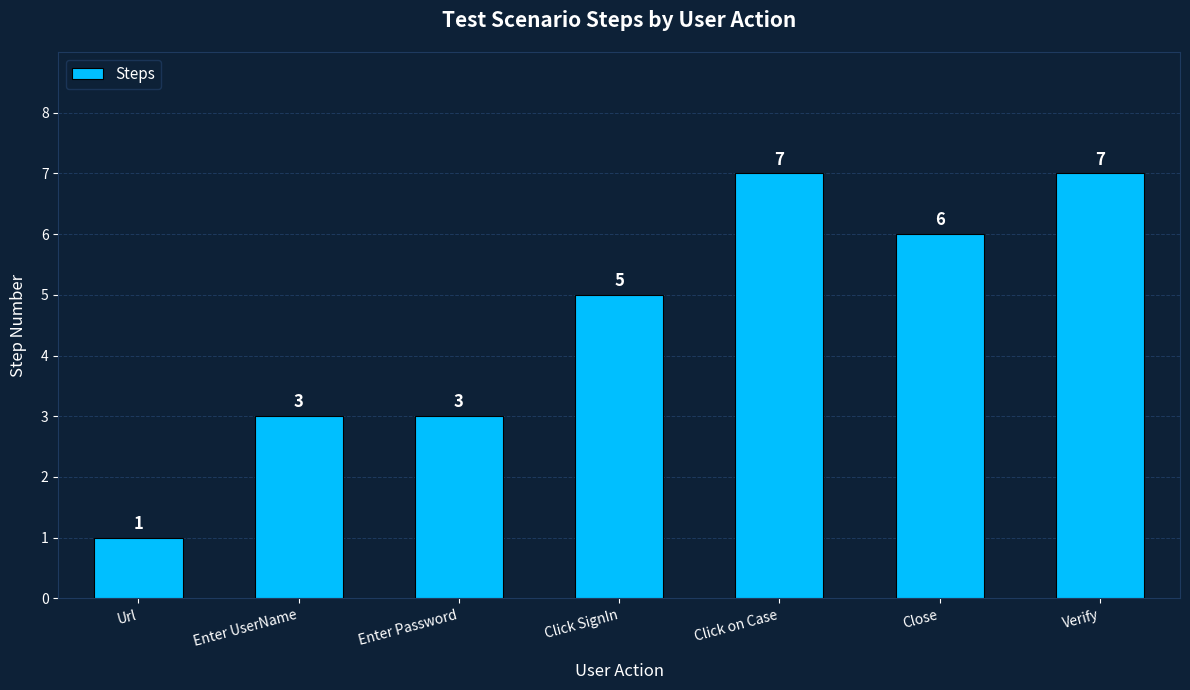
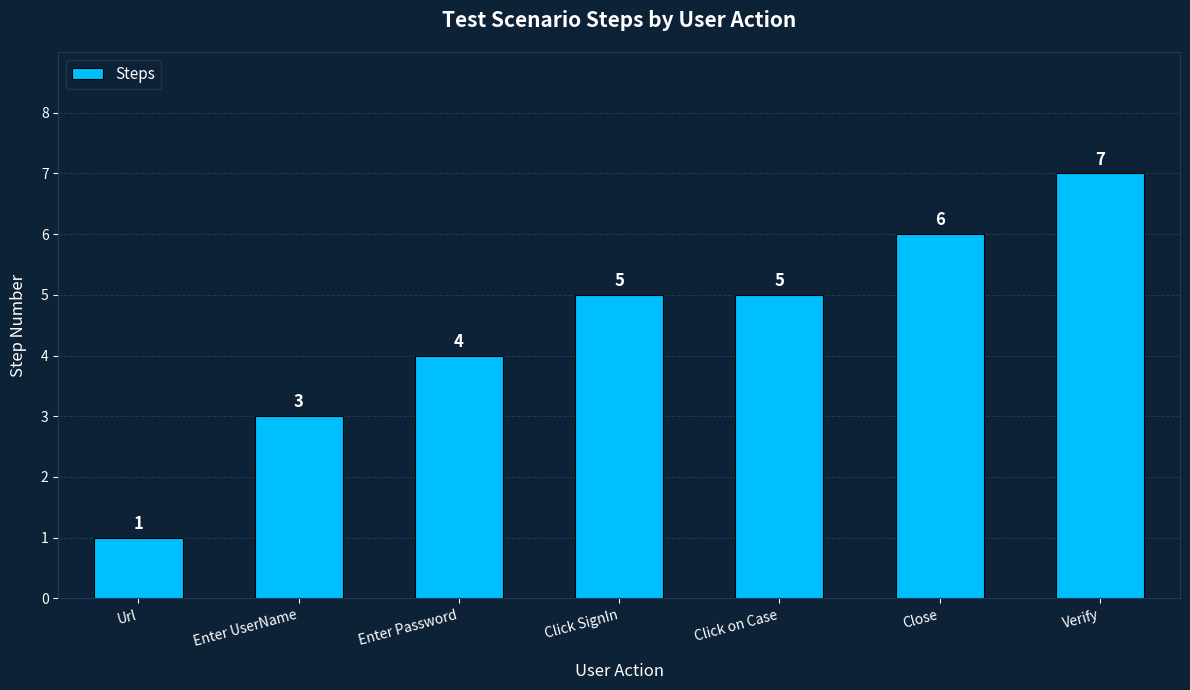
  {
    "Url": 1,
    "Enter UserName": 3,
-   "Enter Password": 3,
+   "Enter Password": 4,
    "Click SignIn": 5,
-   "Click on Case": 7,
+   "Click on Case": 5,
    "Close": 6,
    "Verify": 7
  }
